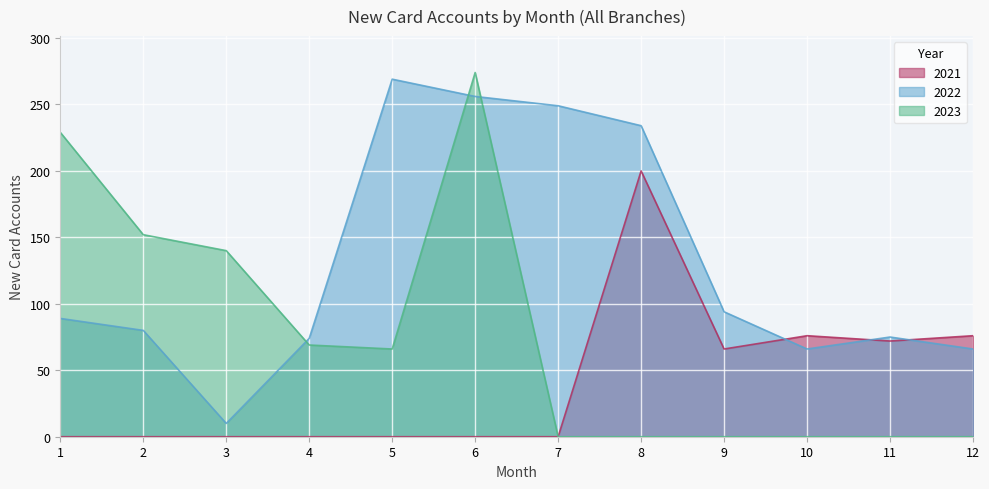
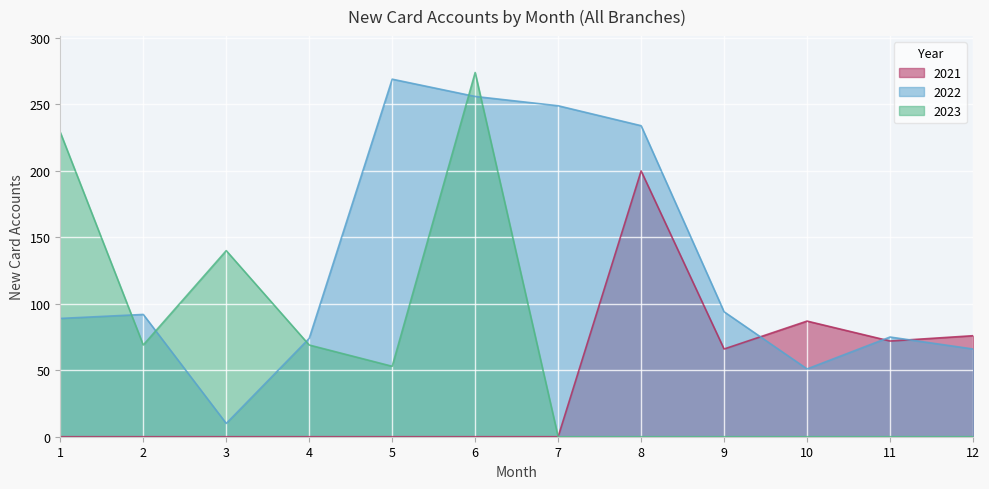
  {
    "2021": {
      "1": 0,
      "2": 0,
      "3": 0,
      "4": 0,
      "5": 0,
      "6": 0,
      "8": 200,
      "9": 66,
-     "10": 76,
+     "10": 87,
      "11": 72,
      "12": 76
    },
    "2022": {
      "1": 89,
-     "2": 80,
+     "2": 92,
      "3": 10,
      "4": 74,
      "5": 269,
      "6": 256,
      "7": 249,
      "8": 234,
      "9": 94,
-     "10": 66,
+     "10": 51,
      "11": 75,
      "12": 66
    },
    "2023": {
      "1": 229,
-     "2": 152,
+     "2": 69,
      "3": 140,
      "4": 69,
-     "5": 66,
+     "5": 53,
      "6": 274,
      "8": 0,
      "9": 0,
      "10": 0,
      "11": 0,
      "12": 0
    }
  }
